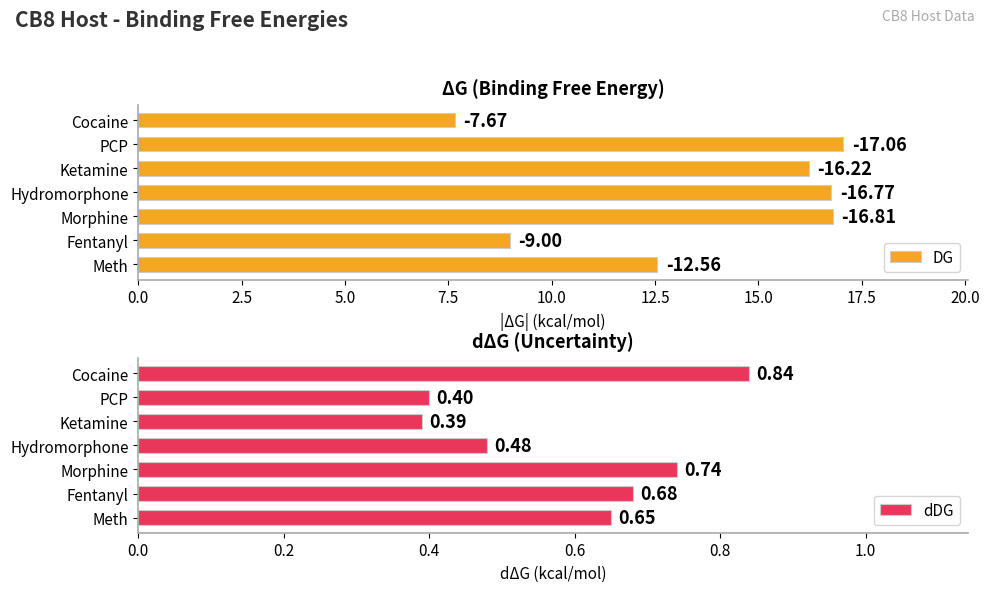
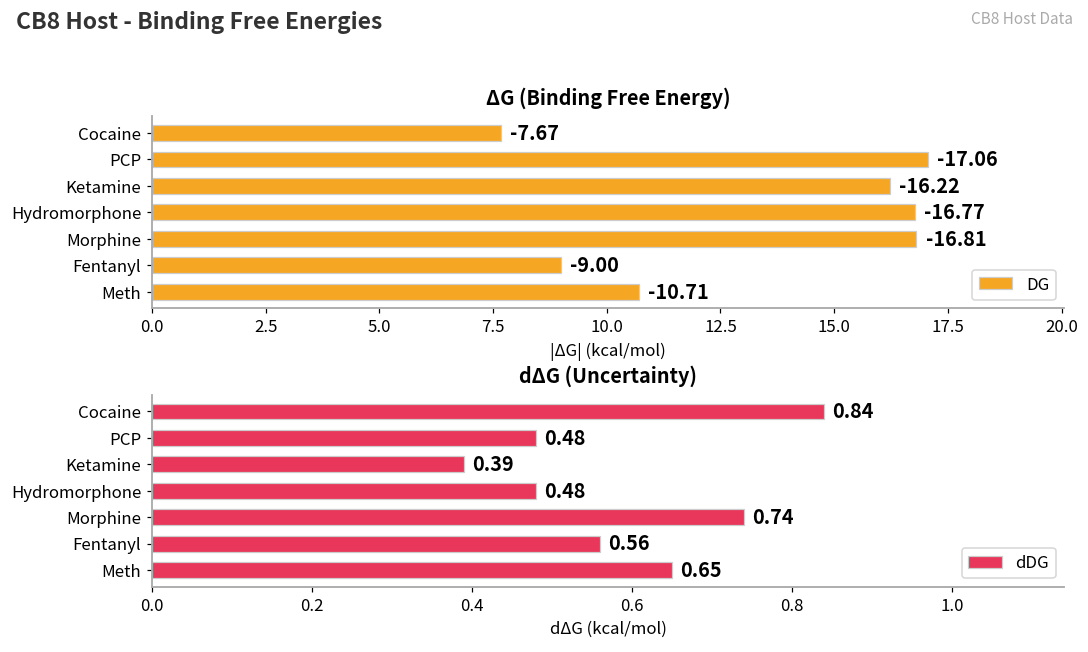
  {
    "ΔG (Binding Free Energy)": {
-     "Meth": -12.56
+     "Meth": -10.71
    },
    "dΔG (Uncertainty)": {
      "Cocaine": 0.84,
-     "PCP": 0.40,
+     "PCP": 0.48,
      "Ketamine": 0.39,
      "Hydromorphone": 0.48,
      "Morphine": 0.74,
-     "Fentanyl": 0.68,
+     "Fentanyl": 0.56,
      "Meth": 0.65
    }
  }
